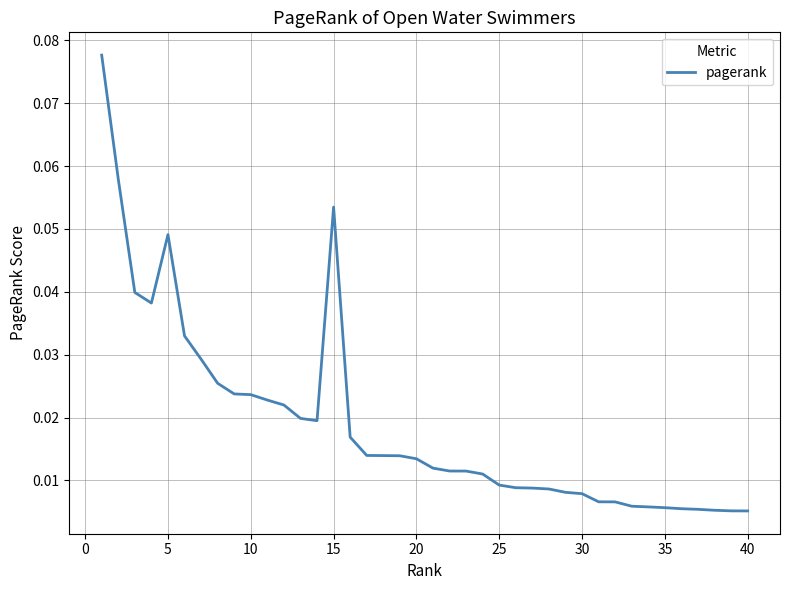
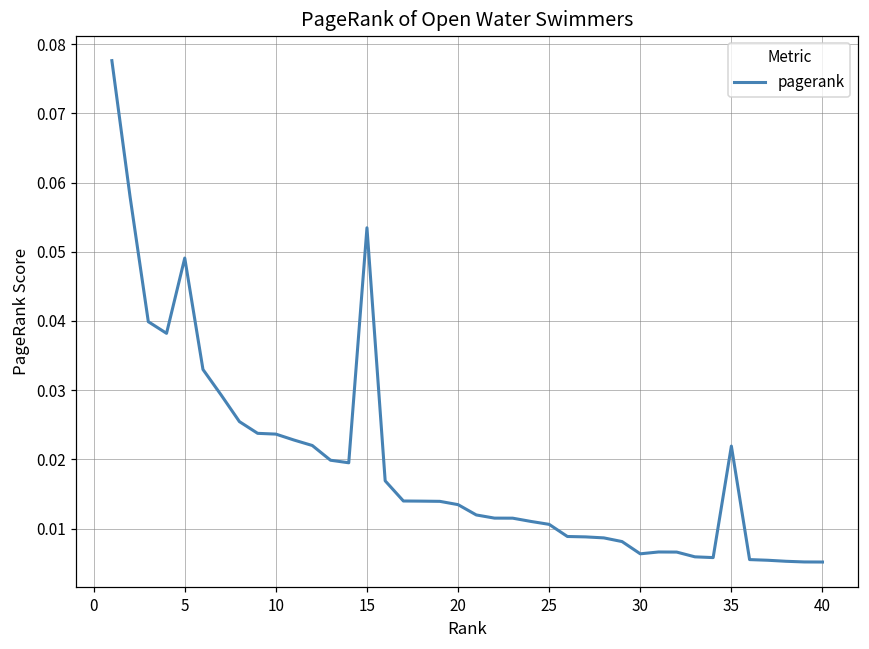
  {
    "5": 0.049,
    "10": 0.024,
    "15": 0.053,
    "20": 0.013,
-   "25": 0.009,
-   "30": 0.008,
-   "35": 0.006,
+   "25": 0.011,
+   "30": 0.006,
+   "35": 0.022,
    "40": 0.005
  }
